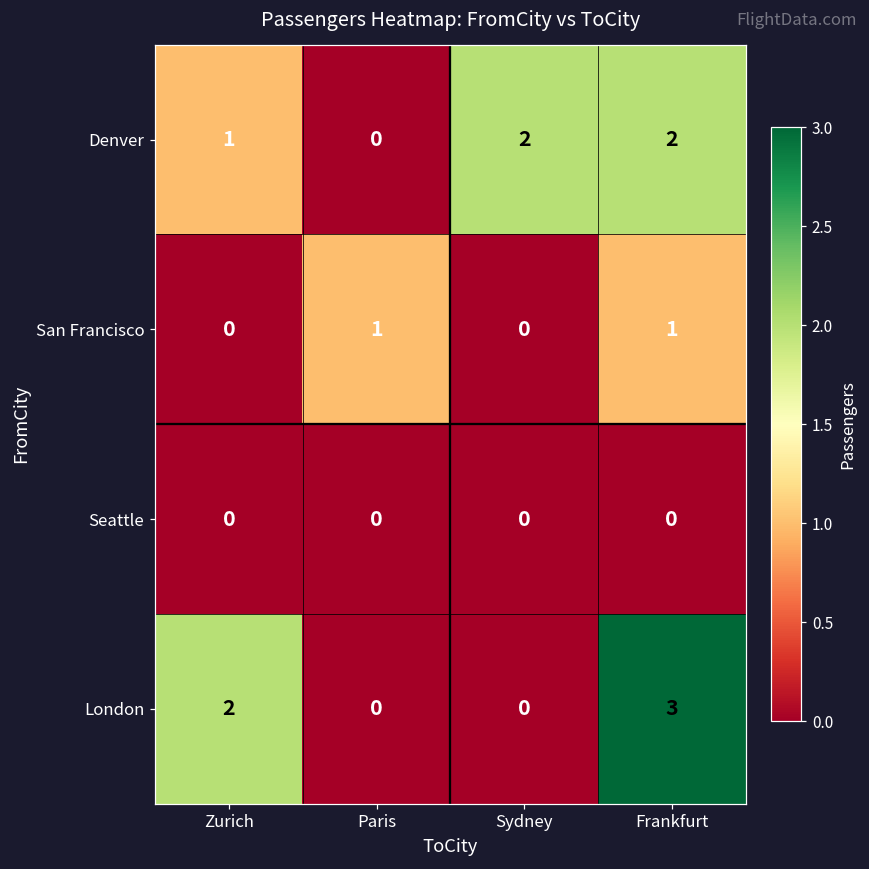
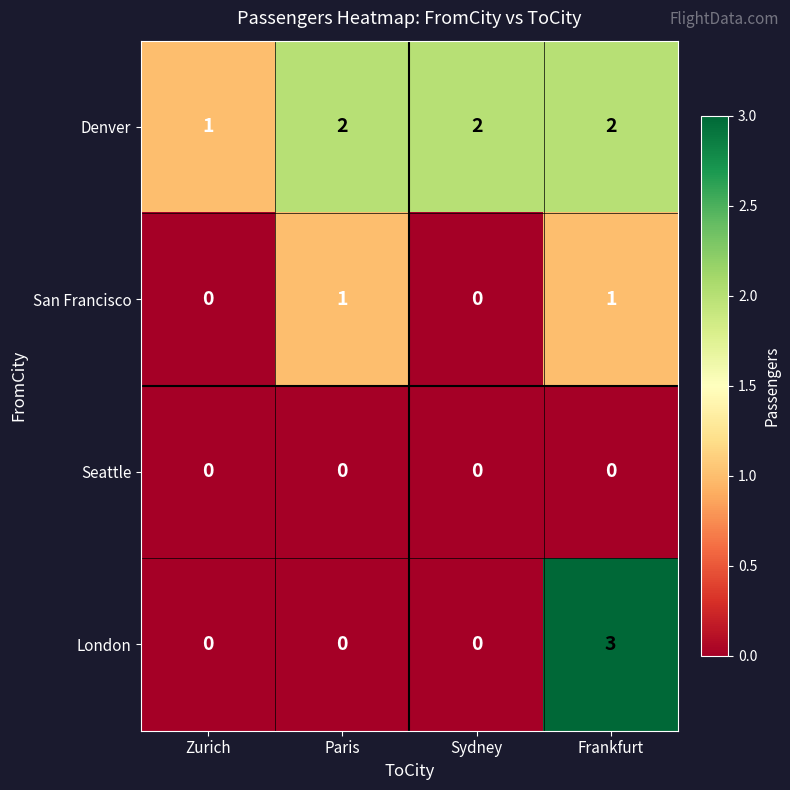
  {
    "Denver": {
      "Zurich": 1,
-     "Paris": 0,
+     "Paris": 2,
      "Sydney": 2,
      "Frankfurt": 2
    },
    "San Francisco": {
      "Zurich": 0,
      "Paris": 1,
      "Sydney": 0,
      "Frankfurt": 1
    },
    "Seattle": {
      "Zurich": 0,
      "Paris": 0,
      "Sydney": 0,
      "Frankfurt": 0
    },
    "London": {
-     "Zurich": 2,
+     "Zurich": 0,
      "Paris": 0,
      "Sydney": 0,
      "Frankfurt": 3
    }
  }
